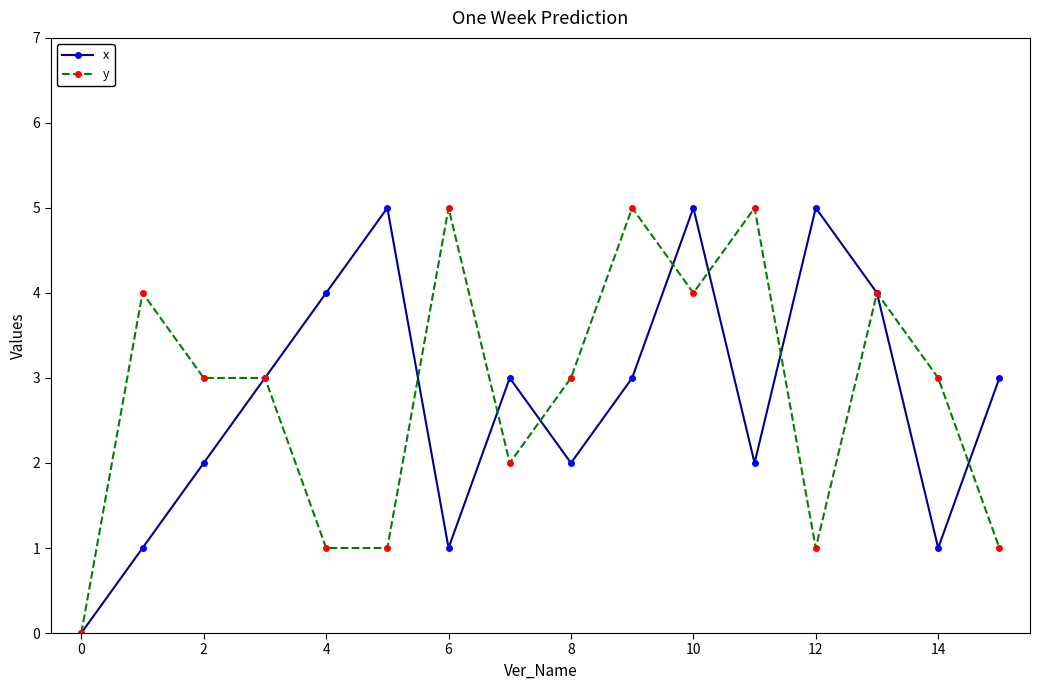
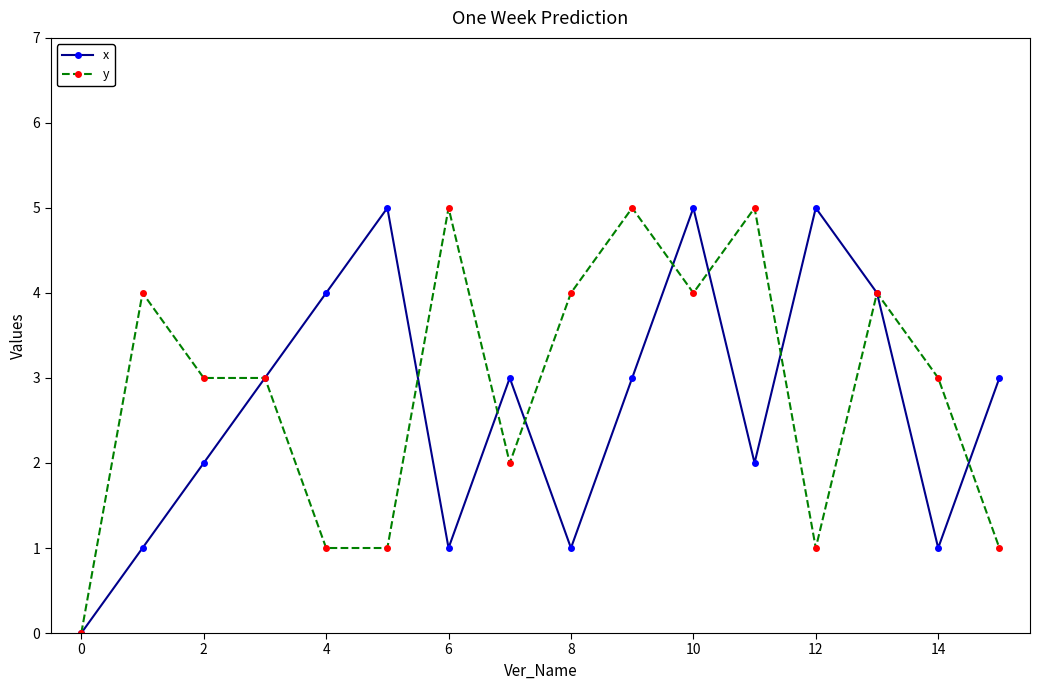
  {
    "x": {
      "2": 2,
      "4": 4,
      "6": 1,
-     "8": 2,
+     "8": 1,
      "10": 5,
      "12": 5,
      "14": 1
    },
    "y": {
      "2": 3,
      "4": 1,
      "6": 5,
-     "8": 3,
+     "8": 4,
      "10": 4,
      "12": 1,
      "14": 3
    }
  }
